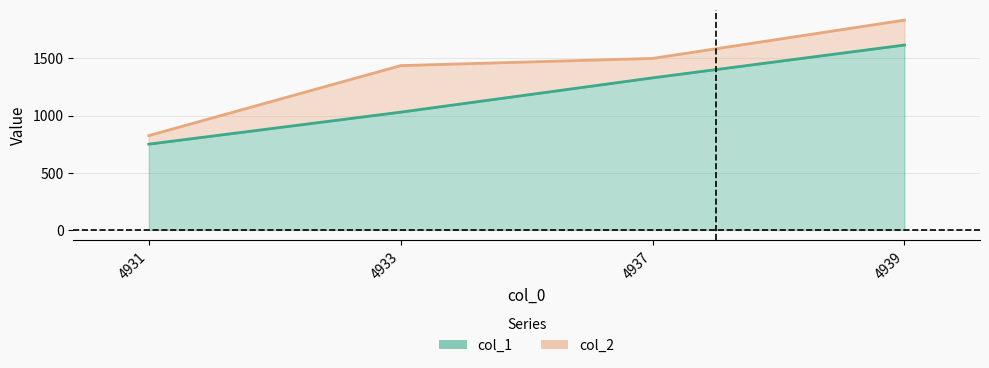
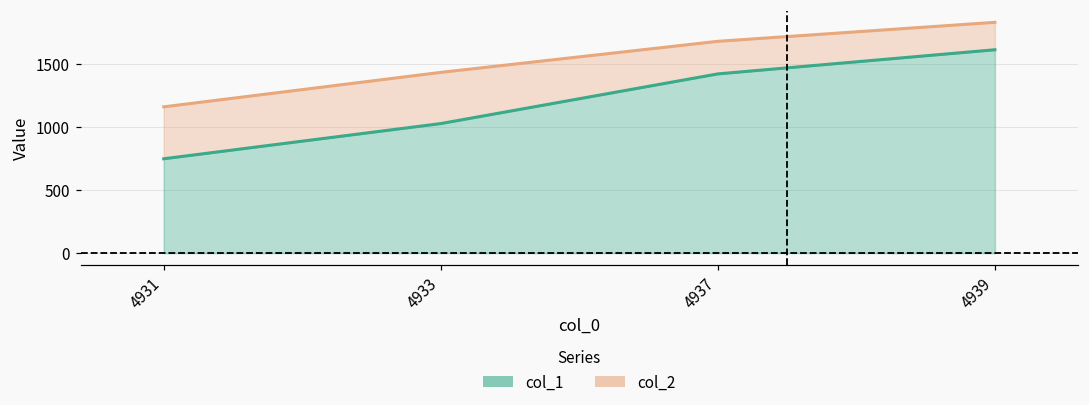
  {
    "col_1": {
      "4931": 750,
      "4933": 1030,
-     "4937": 1330,
+     "4937": 1430,
      "4939": 1620
    },
    "col_2": {
-     "4931": 830,
+     "4931": 1160,
      "4933": 1440,
-     "4937": 1500,
+     "4937": 1680,
      "4939": 1840
    }
  }
